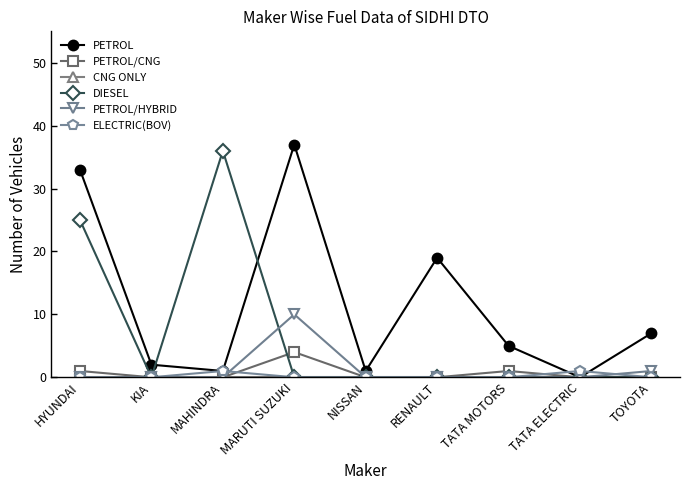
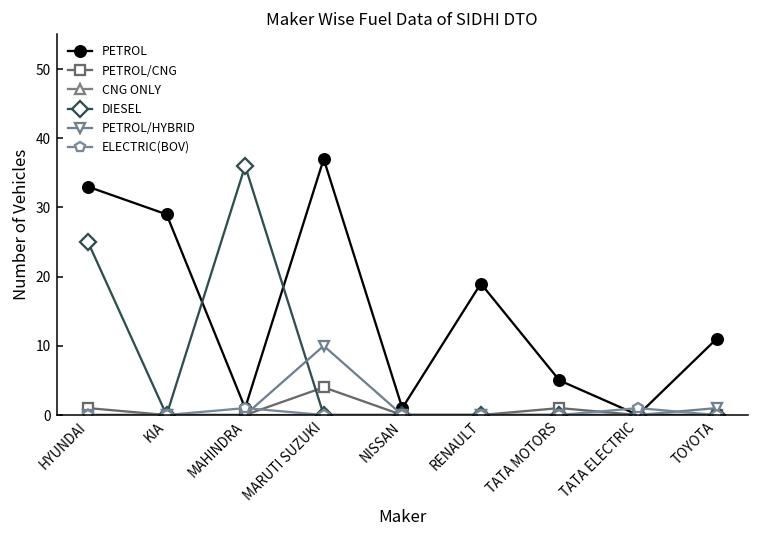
  {
    "PETROL": {
      "HYUNDAI": 33,
-     "KIA": 2,
+     "KIA": 29,
      "MARUTI SUZUKI": 37,
      "NISSAN": 1,
      "RENAULT": 19,
      "TATA MOTORS": 5,
-     "TOYOTA": 7
+     "TOYOTA": 11
    },
    "DIESEL": {
      "HYUNDAI": 25,
      "MAHINDRA": 36
    }
  }
